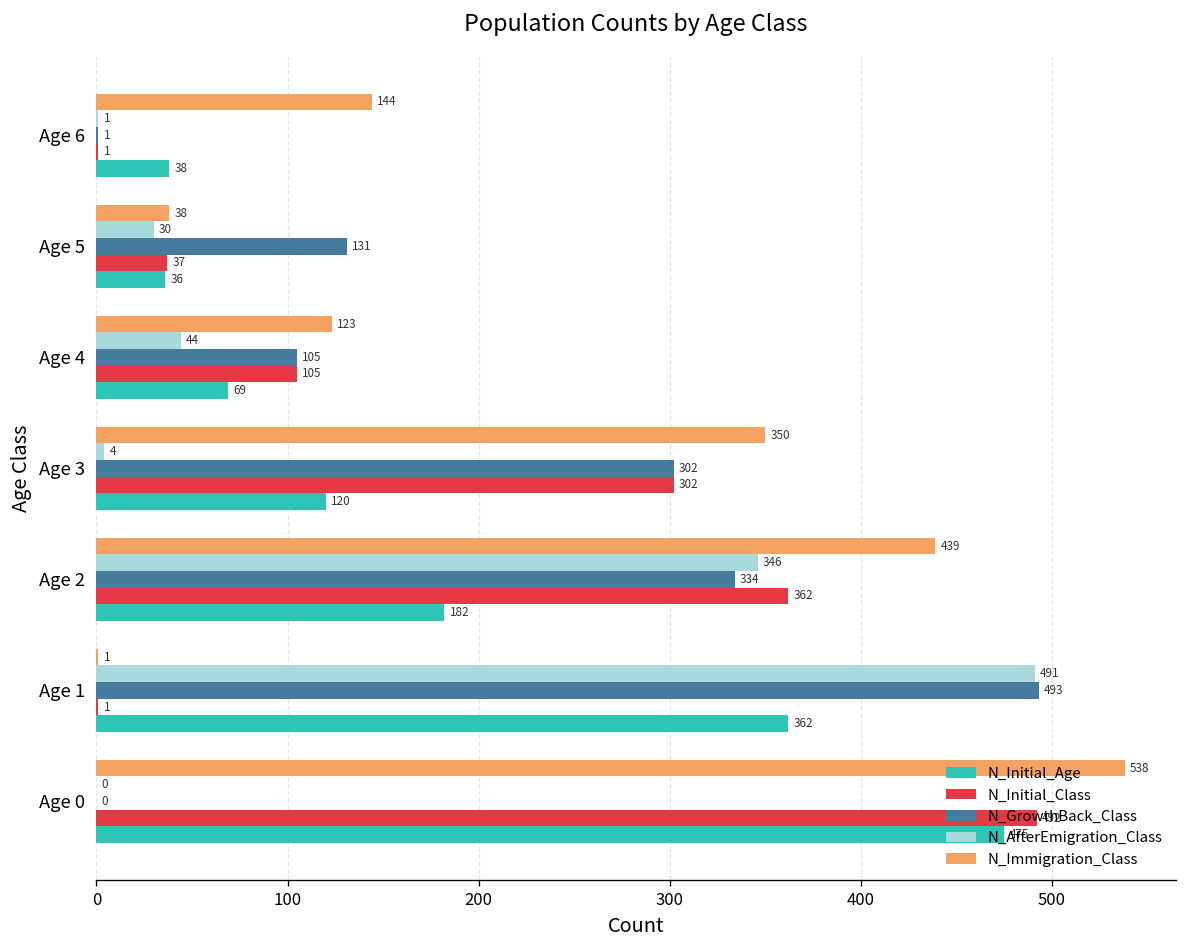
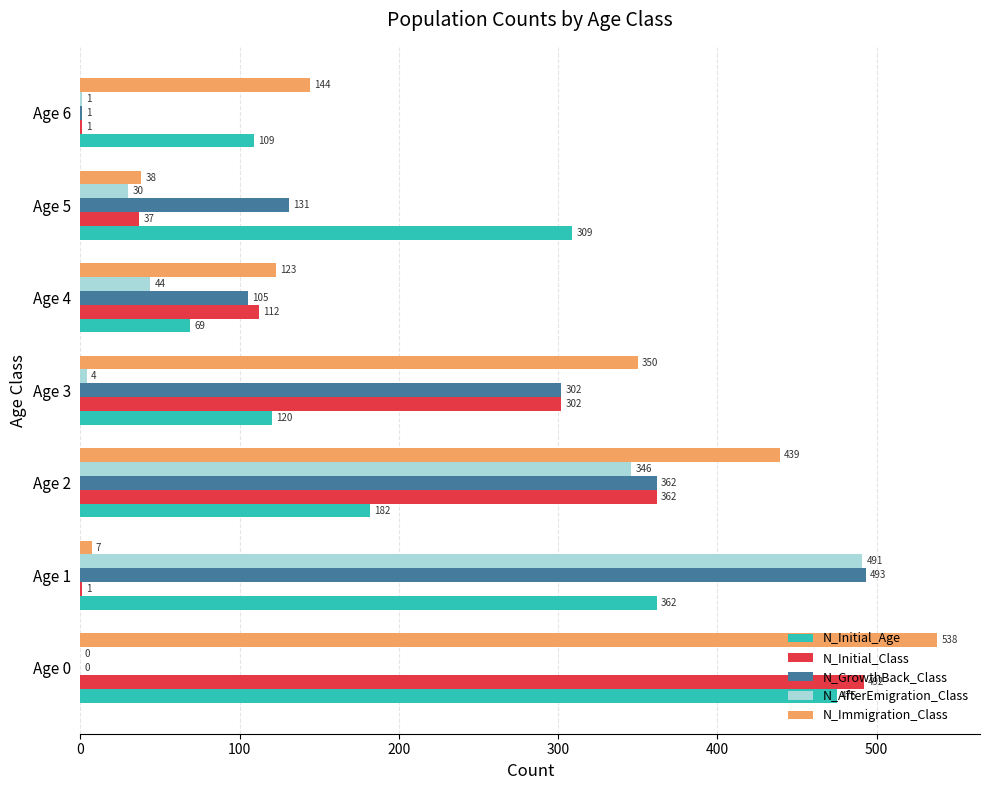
  {
    "N_Initial_Age": {
-     "Age 6": 38,
-     "Age 5": 36,
+     "Age 6": 109,
+     "Age 5": 309,
      "Age 4": 69,
      "Age 3": 120,
      "Age 2": 182,
      "Age 1": 362,
      "Age 0": 475
    },
    "N_Initial_Class": {
      "Age 6": 1,
      "Age 5": 37,
-     "Age 4": 105,
+     "Age 4": 112,
      "Age 3": 302,
      "Age 2": 362,
      "Age 1": 1,
      "Age 0": 492
    },
    "N_GrowthBack_Class": {
      "Age 6": 1,
      "Age 5": 131,
      "Age 4": 105,
      "Age 3": 302,
-     "Age 2": 334,
+     "Age 2": 362,
      "Age 1": 493,
      "Age 0": 0
    },
    "N_AfterEmigration_Class": {
      "Age 6": 1,
      "Age 5": 30,
      "Age 4": 44,
      "Age 3": 4,
      "Age 2": 346,
      "Age 1": 491,
      "Age 0": 0
    },
    "N_Immigration_Class": {
      "Age 6": 144,
      "Age 5": 38,
      "Age 4": 123,
      "Age 3": 350,
      "Age 2": 439,
-     "Age 1": 1,
+     "Age 1": 7,
      "Age 0": 538
    }
  }
